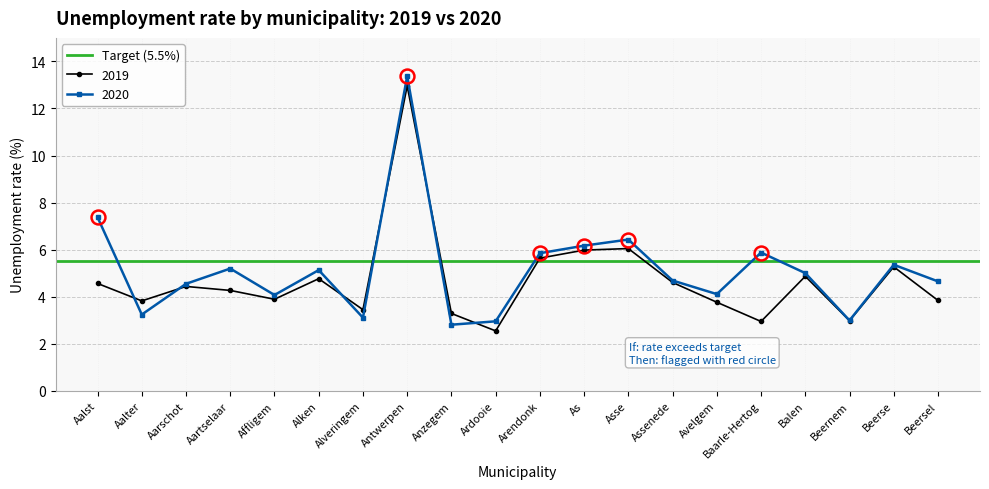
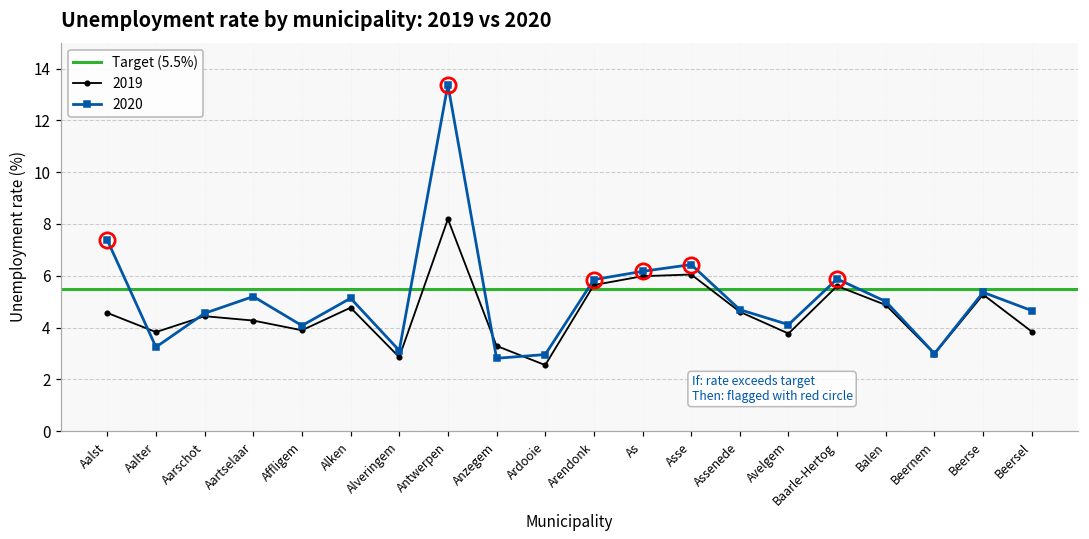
  {
    "2019": {
      "Aalst": 4.6,
      "Aalter": 3.8,
      "Aarschot": 4.4,
      "Aartselaar": 4.3,
      "Affligem": 3.9,
      "Alken": 4.8,
-     "Alveringem": 3.5,
-     "Antwerpen": 13.0,
+     "Alveringem": 2.9,
+     "Antwerpen": 8.2,
      "Anzegem": 3.3,
      "Ardooie": 2.5,
      "Arendonk": 5.6,
      "As": 6.0,
      "Asse": 6.0,
      "Avelgem": 3.8,
-     "Baarle-Hertog": 2.9,
+     "Baarle-Hertog": 5.6,
      "Balen": 4.9,
      "Beersel": 3.8
    }
  }
